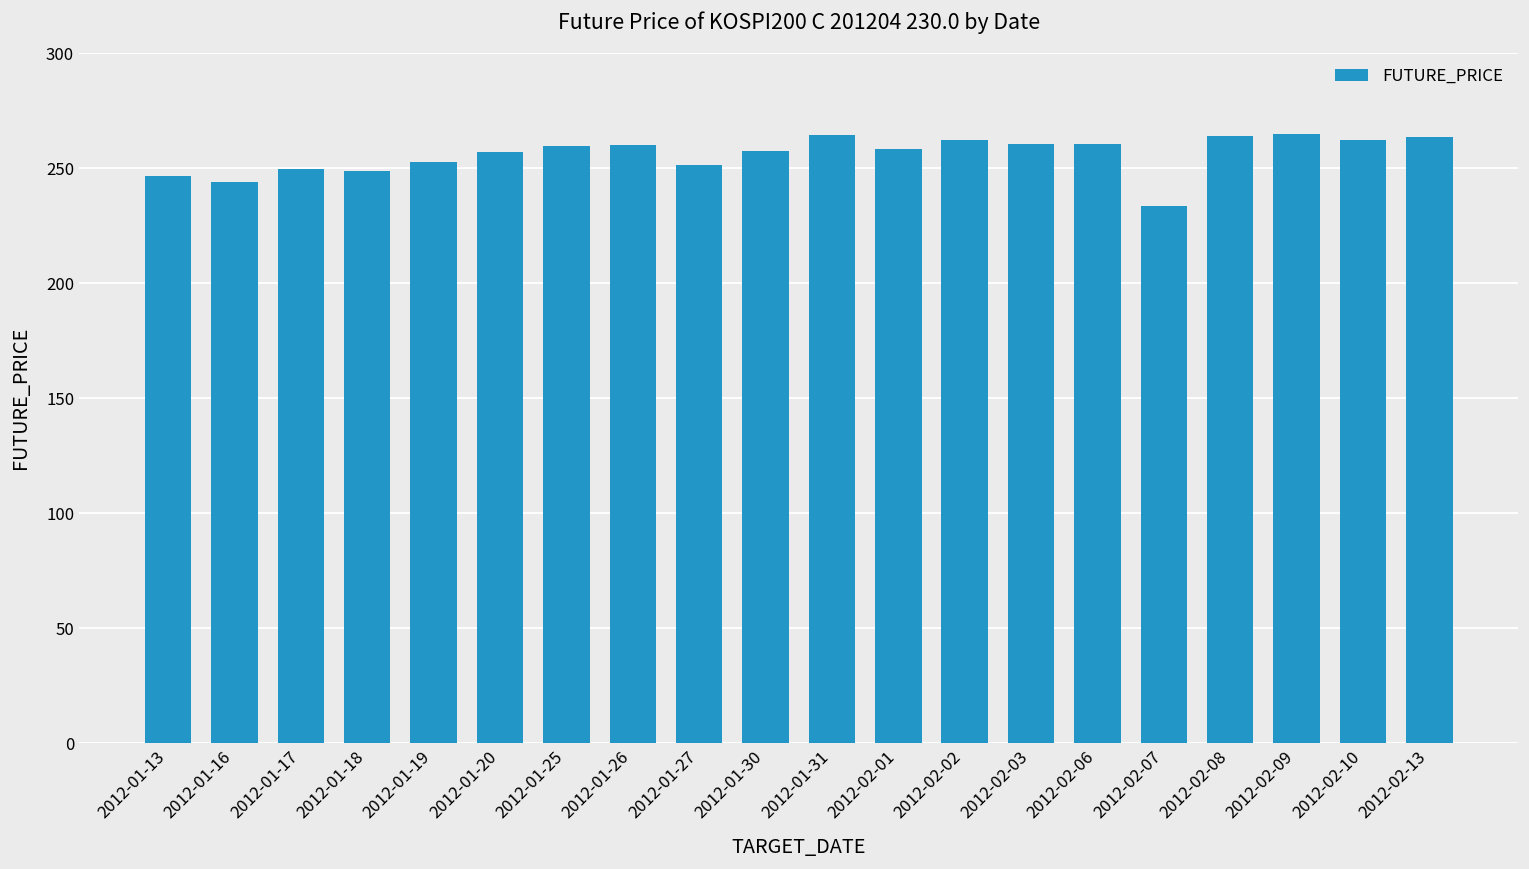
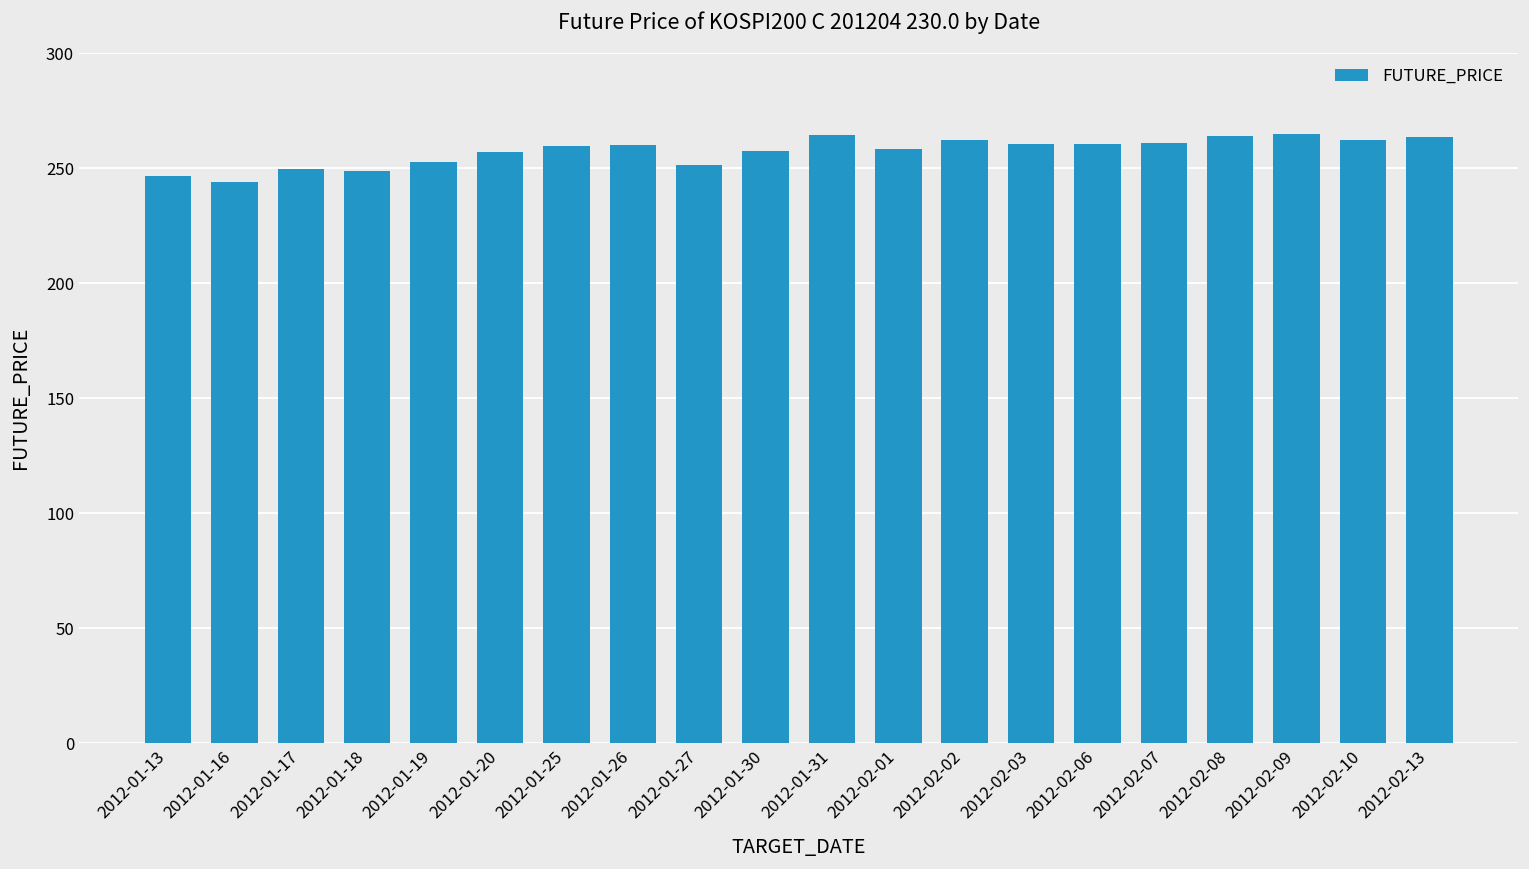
  {
    "2012-01-13": 247,
    "2012-01-16": 244,
    "2012-01-17": 250,
    "2012-01-18": 249,
    "2012-01-19": 253,
    "2012-01-20": 257,
    "2012-01-25": 260,
    "2012-01-26": 260,
    "2012-01-27": 251,
    "2012-01-30": 257,
    "2012-01-31": 264,
    "2012-02-01": 258,
    "2012-02-02": 262,
    "2012-02-03": 260,
    "2012-02-06": 260,
-   "2012-02-07": 234,
+   "2012-02-07": 261,
    "2012-02-08": 264,
    "2012-02-09": 265,
    "2012-02-10": 262,
    "2012-02-13": 264
  }
